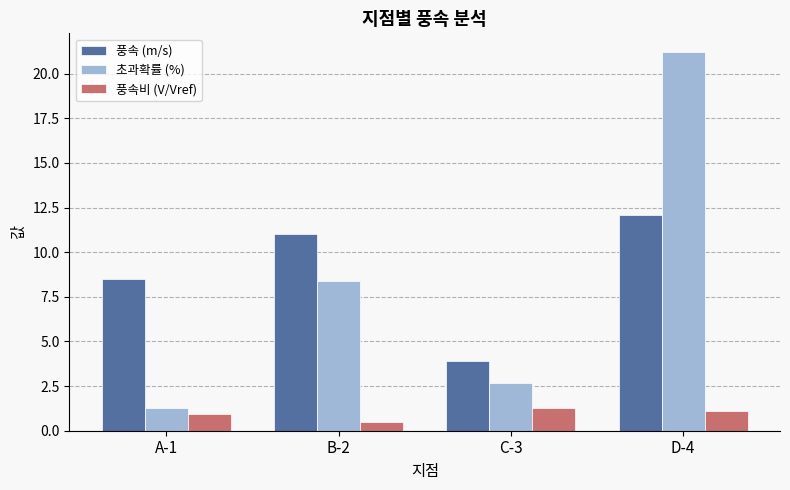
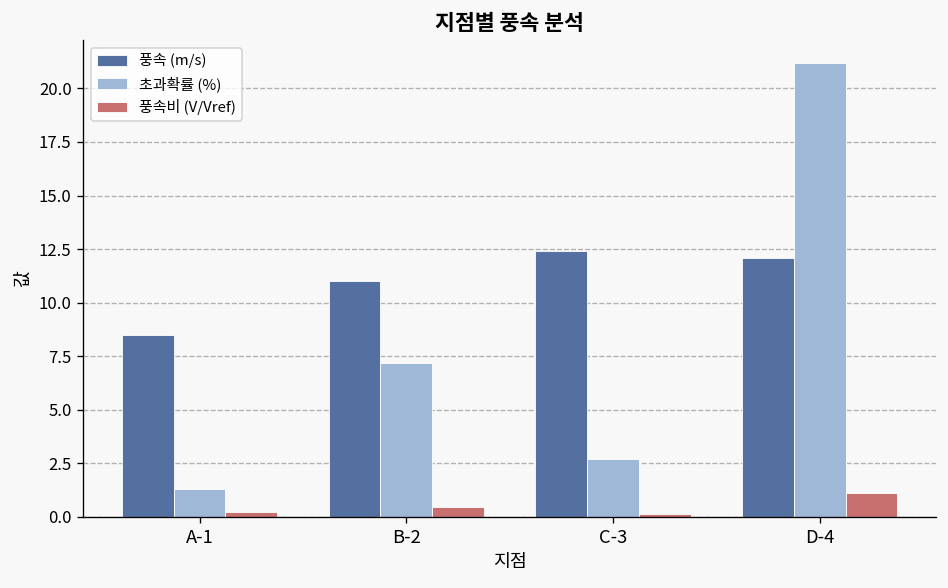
  {
    "풍속 (m/s)": {
      "A-1": 8.5,
      "B-2": 11.0,
-     "C-3": 3.9,
+     "C-3": 12.4,
      "D-4": 12.1
    },
    "초과확률 (%)": {
      "A-1": 1.3,
-     "B-2": 8.4,
+     "B-2": 7.2,
      "C-3": 2.7,
      "D-4": 21.2
    },
    "풍속비 (V/Vref)": {
-     "A-1": 1.0,
+     "A-1": 0.2,
      "B-2": 0.5,
-     "C-3": 1.3,
+     "C-3": 0.1,
      "D-4": 1.1
    }
  }
